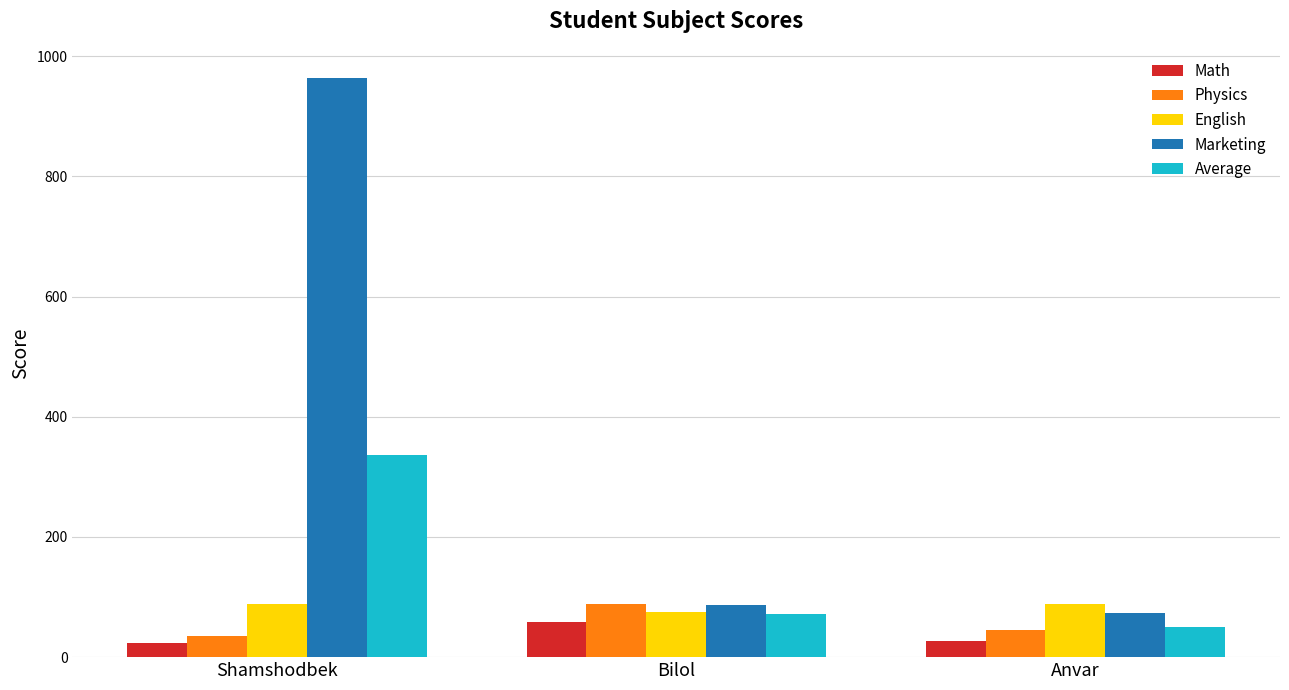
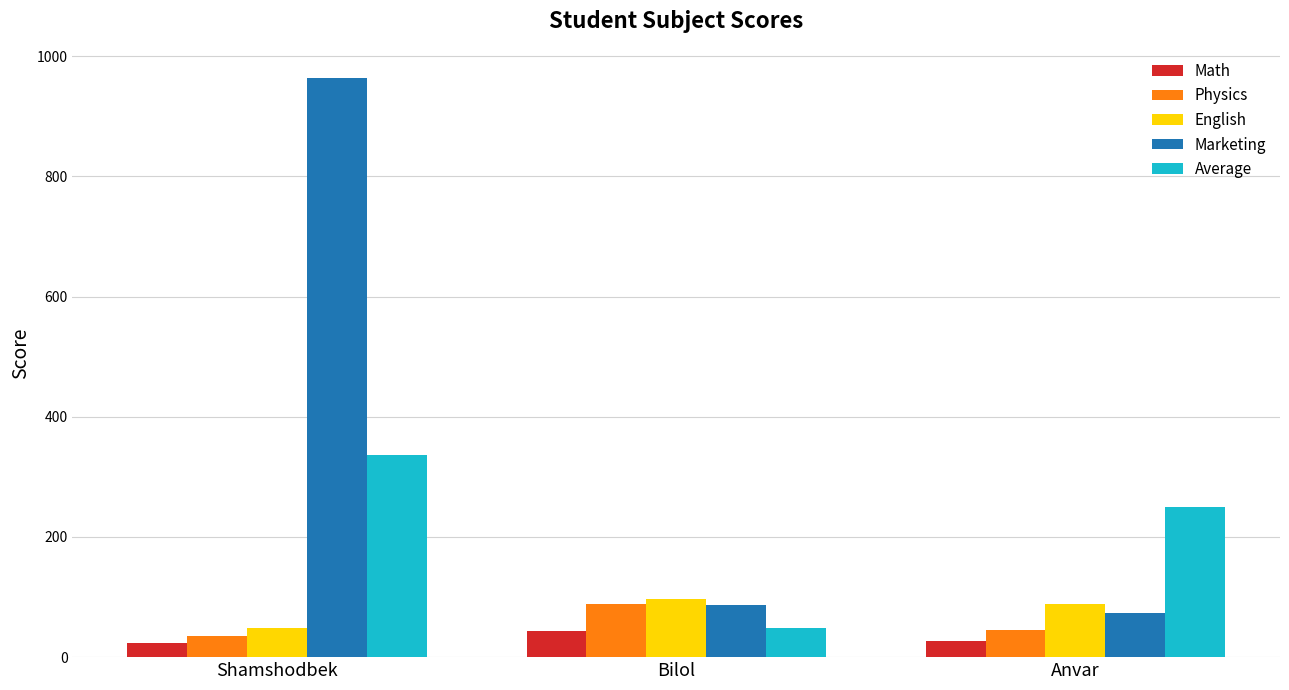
  {
    "Math": {
      "Shamshodbek": 20,
-     "Bilol": 60,
+     "Bilol": 40,
      "Anvar": 30
    },
    "Physics": {
      "Shamshodbek": 40,
      "Bilol": 90,
      "Anvar": 50
    },
    "English": {
-     "Shamshodbek": 90,
-     "Bilol": 80,
+     "Shamshodbek": 50,
+     "Bilol": 100,
      "Anvar": 90
    },
    "Marketing": {
      "Shamshodbek": 960,
      "Bilol": 90,
      "Anvar": 70
    },
    "Average": {
      "Shamshodbek": 340,
-     "Bilol": 70,
-     "Anvar": 50
+     "Bilol": 50,
+     "Anvar": 250
    }
  }
